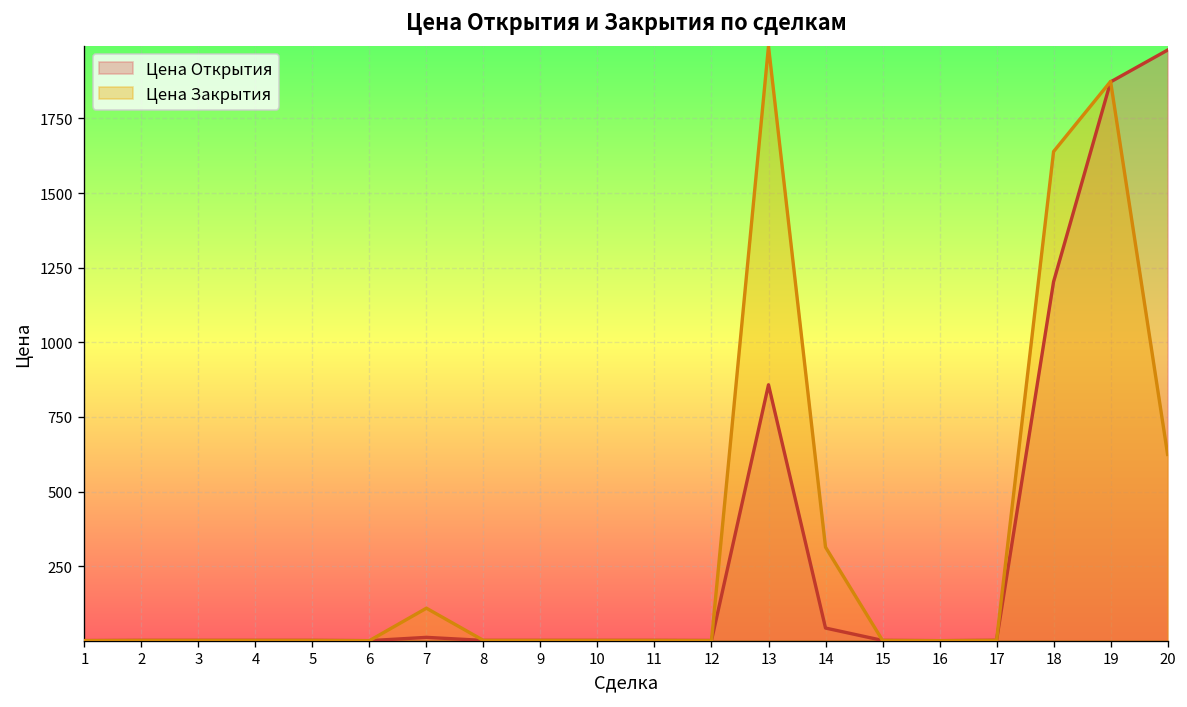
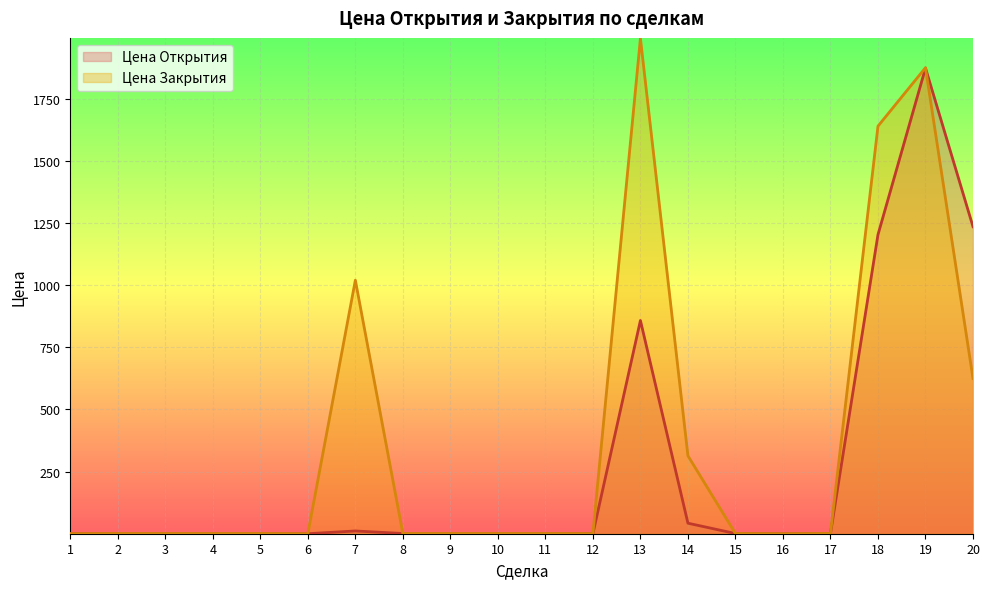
  {
    "Цена Открытия": {
      "7": 10,
      "13": 860,
      "14": 40,
      "18": 1200,
-     "20": 1980
+     "20": 1230
    },
    "Цена Закрытия": {
-     "7": 110,
+     "7": 1020,
      "13": 1990,
      "14": 310,
      "18": 1640,
      "20": 620
    }
  }
